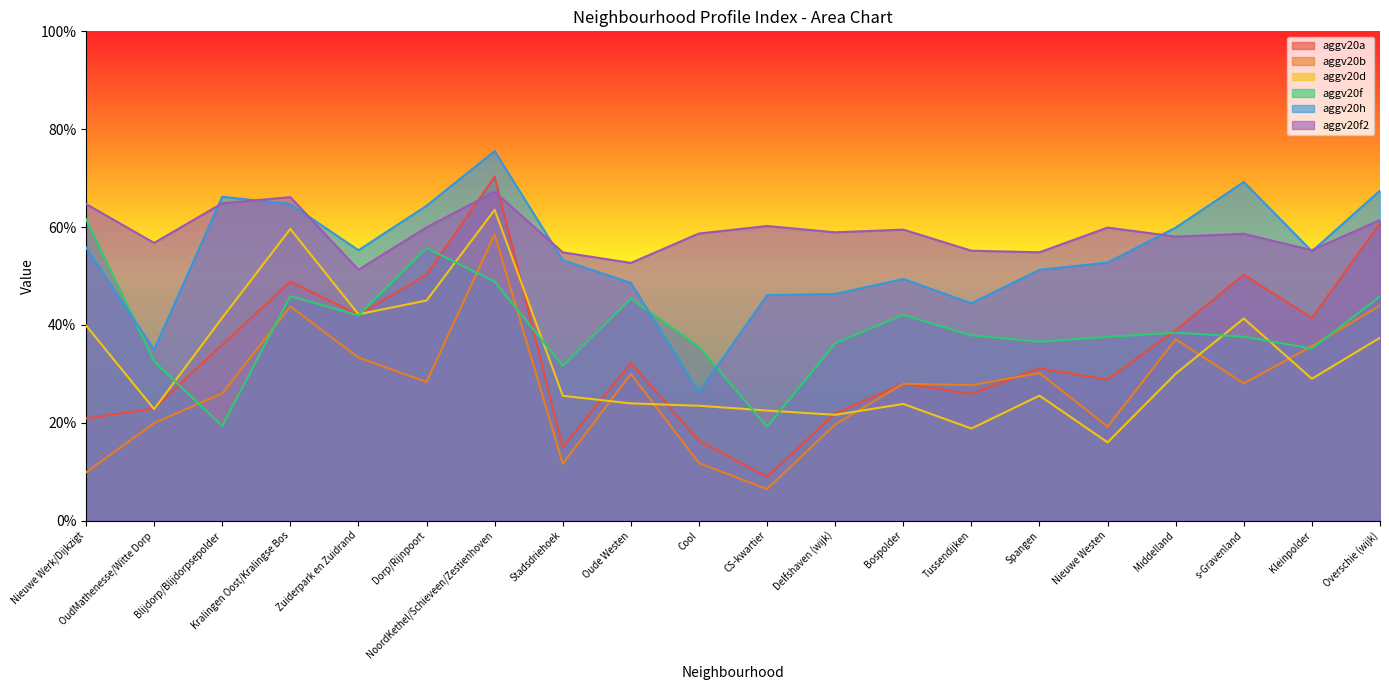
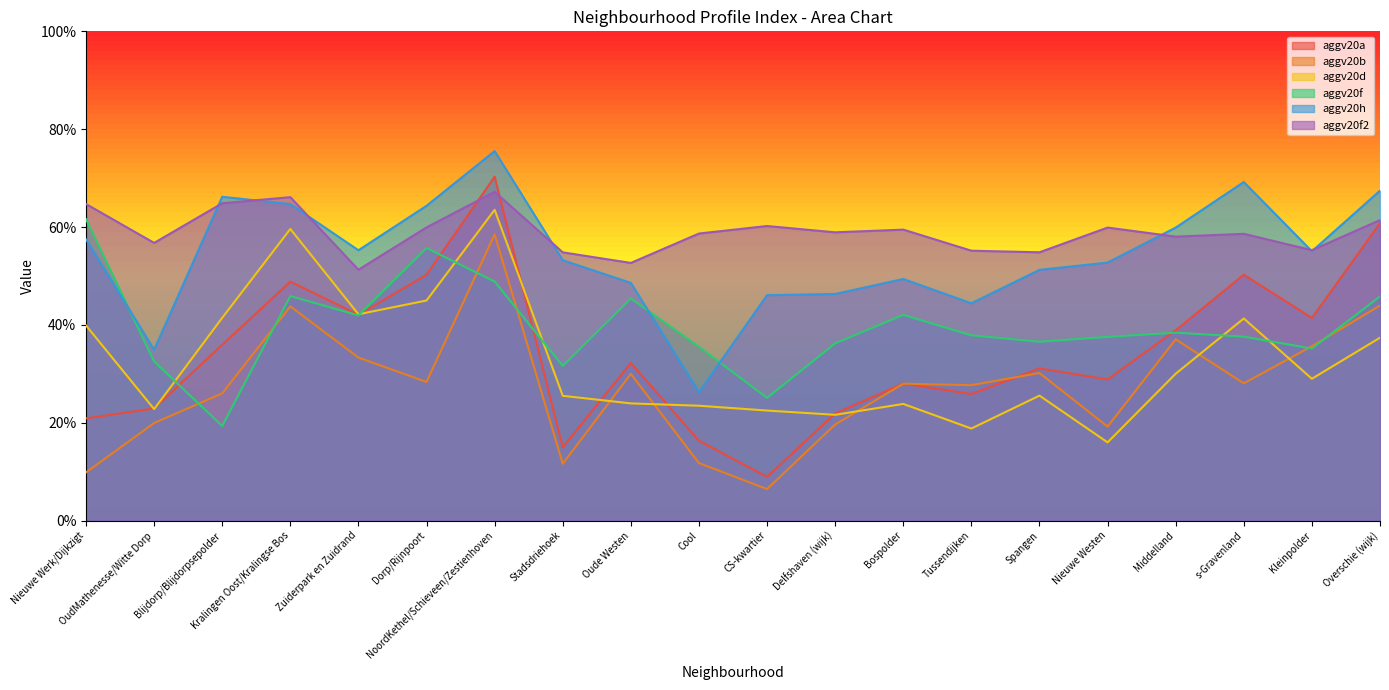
  {
    "aggv20d": {
      "Nieuwe Werk/Dijkzigt": "40%",
      "Blijdorp/Blijdorpsepolder": "41%",
      "Kralingen Oost/Kralingse Bos": "60%",
      "Dorp/Rijnpoort": "45%",
      "NoordKethel/Schieveen/Zestienhoven": "64%",
      "Stadsdriehoek": "25%",
      "Oude Westen": "24%",
      "Cool": "23%",
      "CS-kwartier": "22%",
      "Bospolder": "24%",
      "Tussendijken": "19%",
      "Spangen": "26%",
      "Nieuwe Westen": "16%",
      "Middelland": "30%",
      "s-Gravenland": "41%",
      "Kleinpolder": "29%",
      "Overschie (wijk)": "37%"
    },
    "aggv20f": {
      "Nieuwe Werk/Dijkzigt": "62%",
      "OudMathenesse/Witte Dorp": "33%",
      "Blijdorp/Blijdorpsepolder": "19%",
      "Kralingen Oost/Kralingse Bos": "46%",
      "Dorp/Rijnpoort": "56%",
      "NoordKethel/Schieveen/Zestienhoven": "49%",
      "Stadsdriehoek": "32%",
      "Oude Westen": "45%",
      "Cool": "36%",
-     "CS-kwartier": "19%",
+     "CS-kwartier": "25%",
      "Delfshaven (wijk)": "36%",
      "Bospolder": "42%",
      "Tussendijken": "38%",
      "Spangen": "37%",
      "Nieuwe Westen": "38%",
      "s-Gravenland": "38%",
      "Overschie (wijk)": "46%"
    },
    "aggv20h": {
-     "Nieuwe Werk/Dijkzigt": "56%",
+     "Nieuwe Werk/Dijkzigt": "57%",
      "OudMathenesse/Witte Dorp": "35%",
      "Blijdorp/Blijdorpsepolder": "66%",
      "Kralingen Oost/Kralingse Bos": "65%",
      "Zuiderpark en Zuidrand": "55%",
      "Dorp/Rijnpoort": "64%",
      "NoordKethel/Schieveen/Zestienhoven": "76%",
      "Stadsdriehoek": "53%",
      "Oude Westen": "49%",
      "Cool": "26%",
      "CS-kwartier": "46%",
      "Delfshaven (wijk)": "46%",
      "Bospolder": "49%",
      "Tussendijken": "44%",
      "Spangen": "51%",
      "Nieuwe Westen": "53%",
      "Middelland": "60%",
      "s-Gravenland": "69%",
      "Overschie (wijk)": "67%"
    },
    "aggv20f2": {
      "Nieuwe Werk/Dijkzigt": "65%",
      "OudMathenesse/Witte Dorp": "57%",
      "Blijdorp/Blijdorpsepolder": "65%",
      "Kralingen Oost/Kralingse Bos": "66%",
      "Zuiderpark en Zuidrand": "51%",
      "Dorp/Rijnpoort": "60%",
      "NoordKethel/Schieveen/Zestienhoven": "67%",
      "Stadsdriehoek": "55%",
      "Oude Westen": "53%",
      "Cool": "59%",
      "CS-kwartier": "60%",
      "Delfshaven (wijk)": "59%",
      "Bospolder": "59%",
      "Tussendijken": "55%",
      "Spangen": "55%",
      "Nieuwe Westen": "60%",
      "Middelland": "58%",
      "s-Gravenland": "59%",
      "Overschie (wijk)": "61%"
    }
  }
